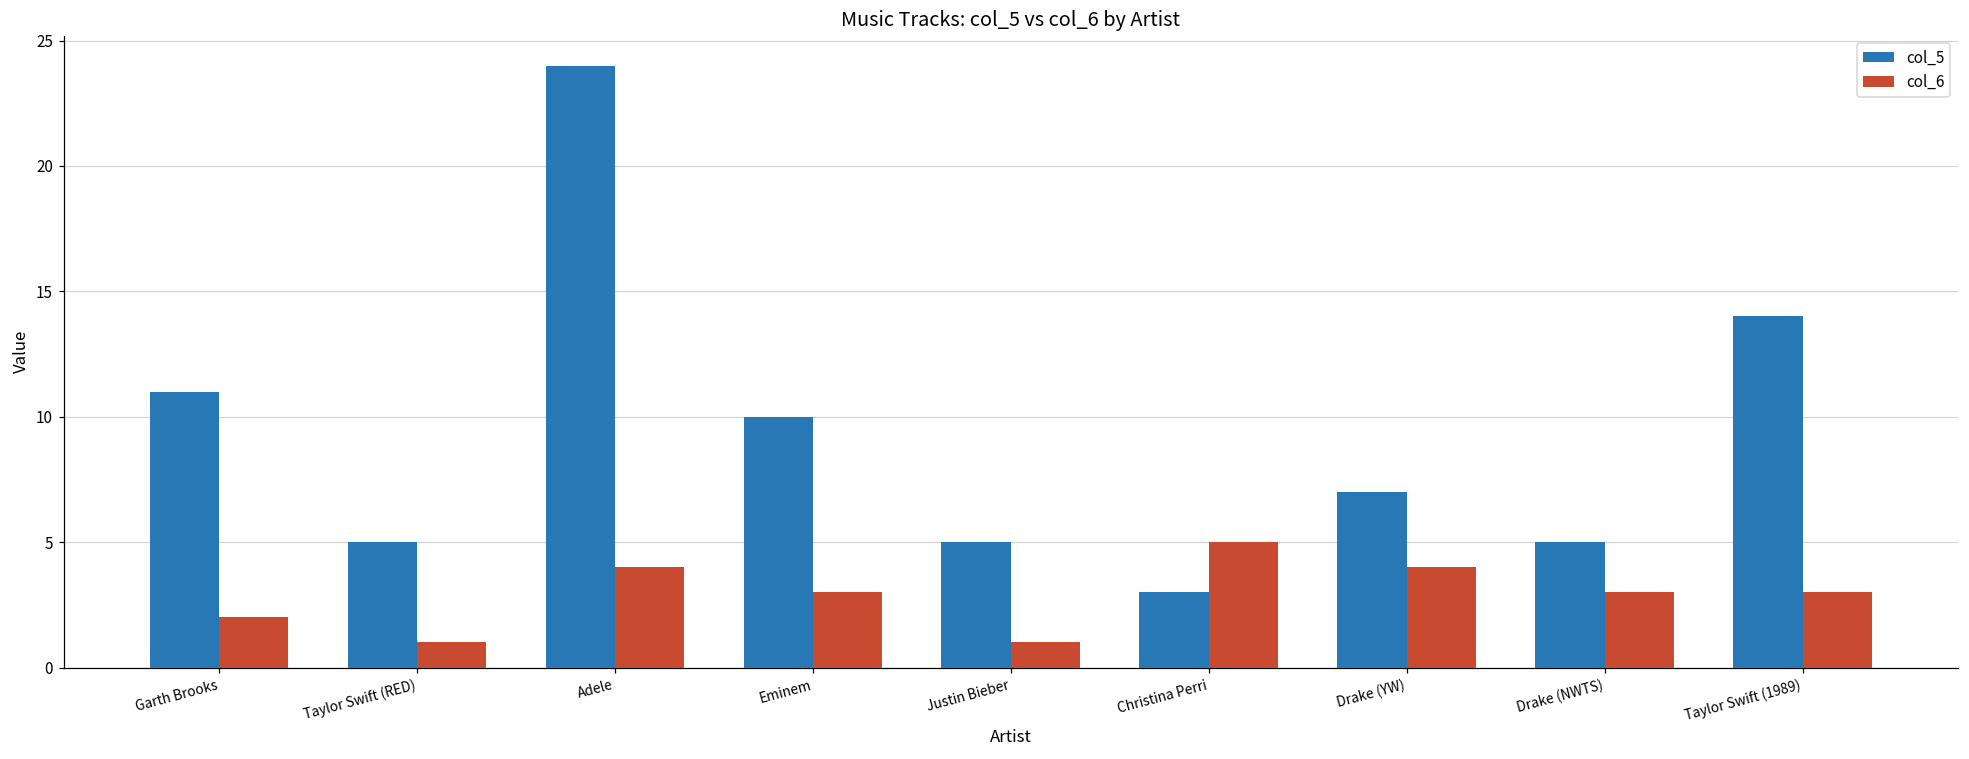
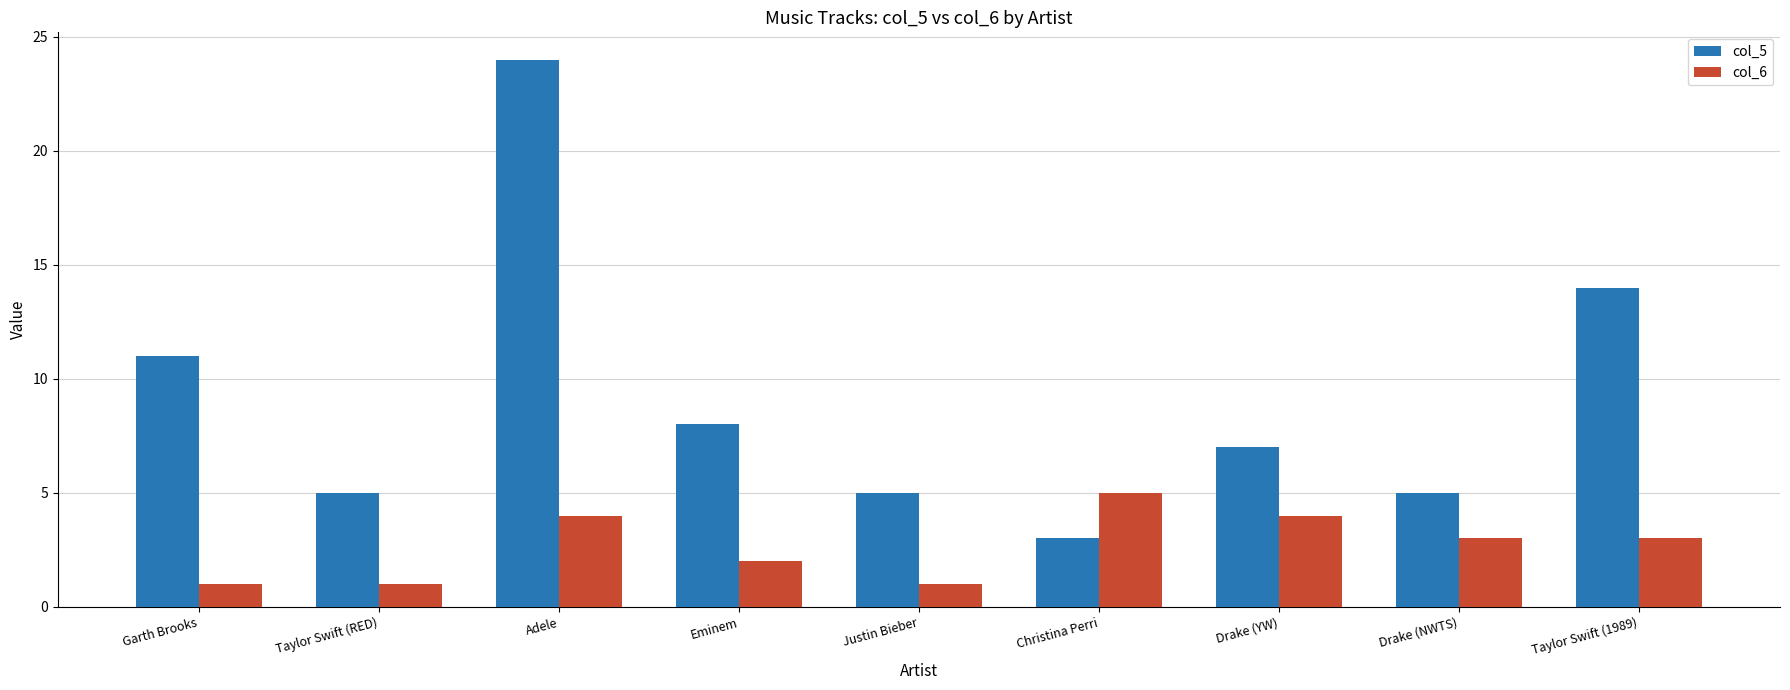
  {
    "col_5": {
      "Garth Brooks": 11,
      "Taylor Swift (RED)": 5,
      "Adele": 24,
-     "Eminem": 10,
+     "Eminem": 8,
      "Justin Bieber": 5,
      "Christina Perri": 3,
      "Drake (YW)": 7,
      "Drake (NWTS)": 5,
      "Taylor Swift (1989)": 14
    },
    "col_6": {
-     "Garth Brooks": 2,
+     "Garth Brooks": 1,
      "Taylor Swift (RED)": 1,
      "Adele": 4,
-     "Eminem": 3,
+     "Eminem": 2,
      "Justin Bieber": 1,
      "Christina Perri": 5,
      "Drake (YW)": 4,
      "Drake (NWTS)": 3,
      "Taylor Swift (1989)": 3
    }
  }
